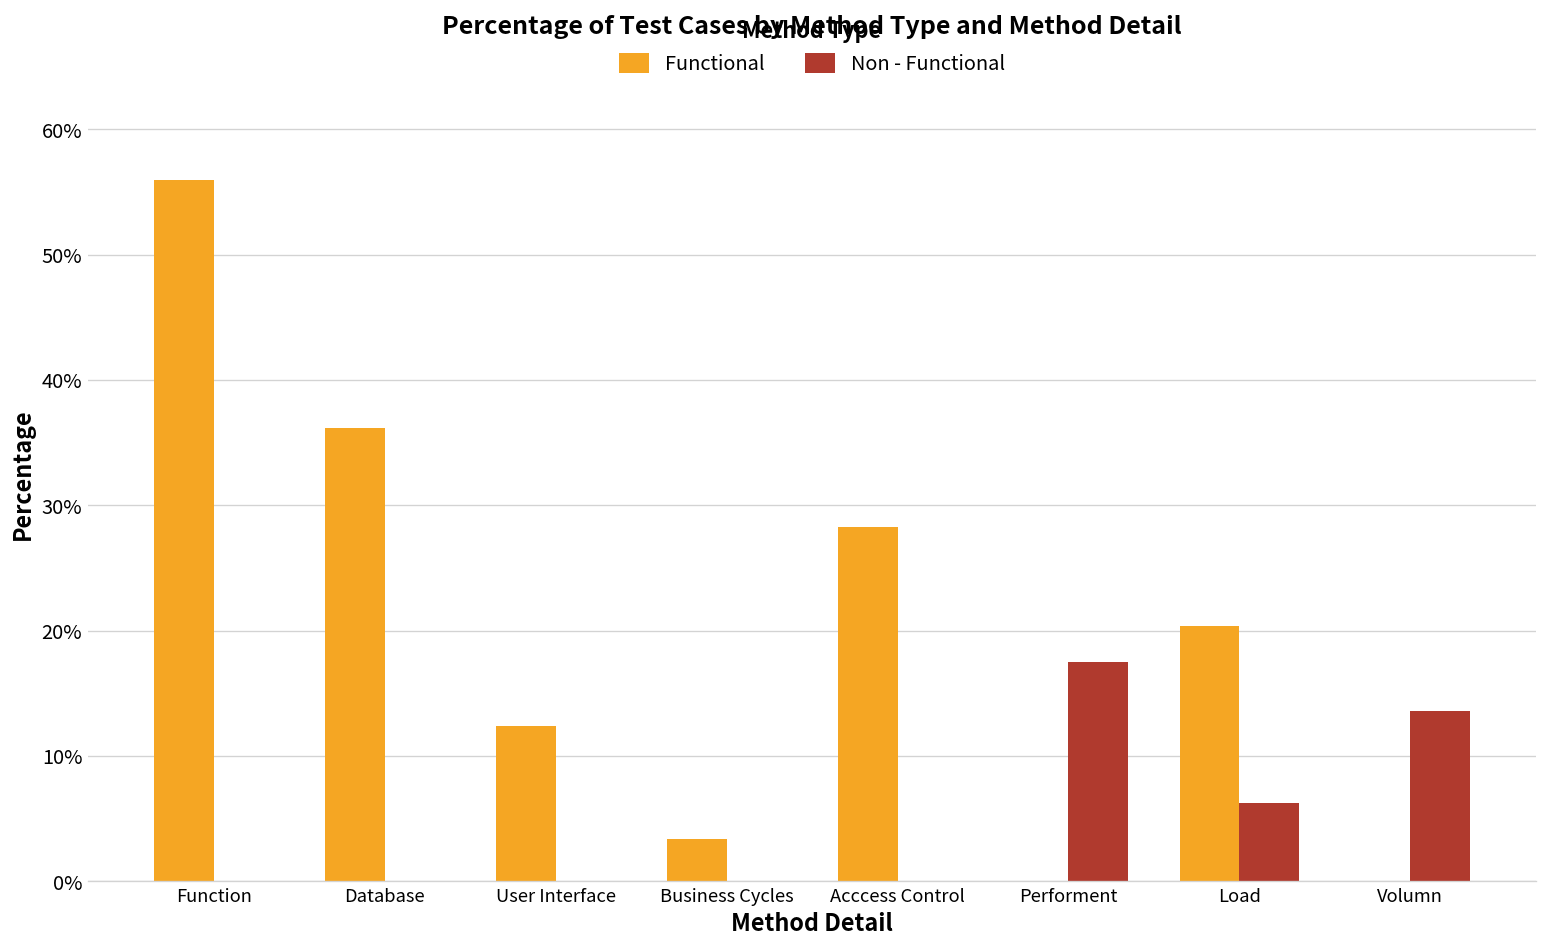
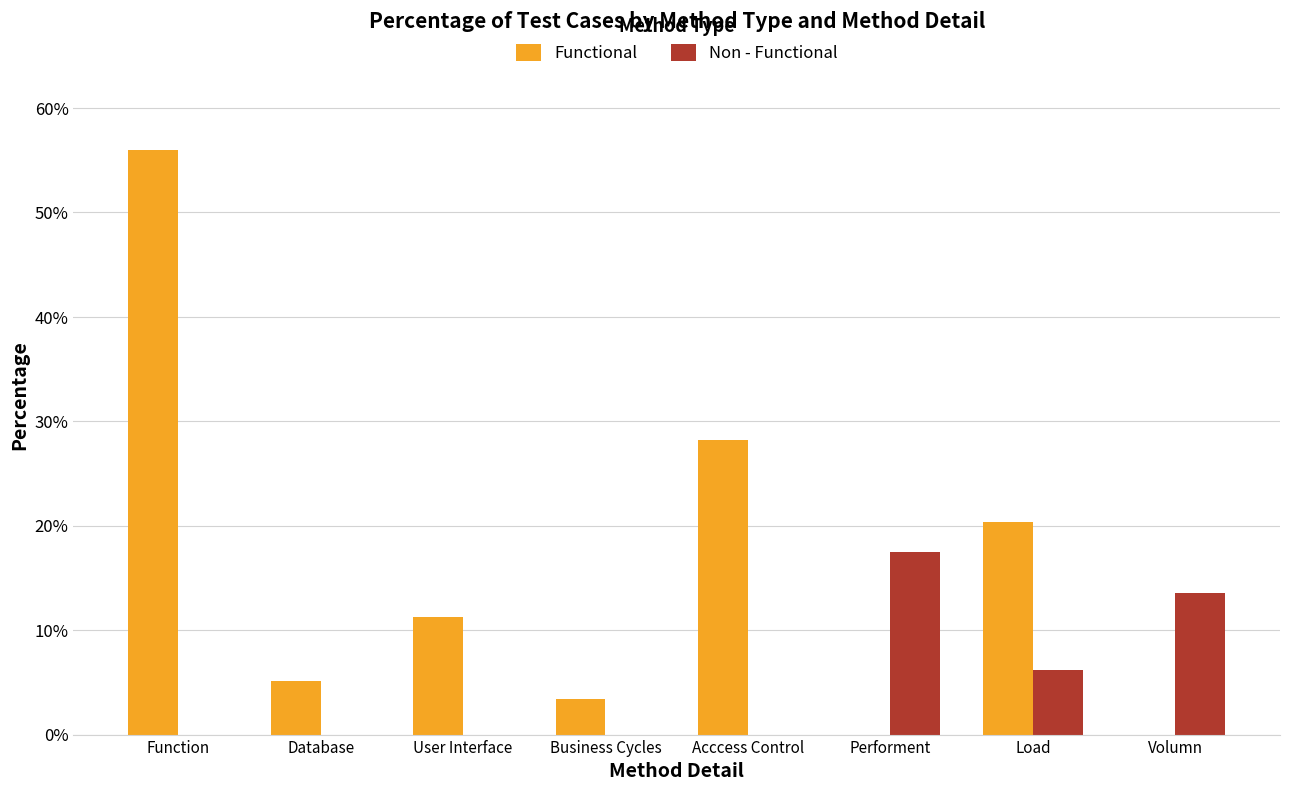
  {
    "Functional": {
      "Function": "55.9%",
-     "Database": "36.2%",
-     "User Interface": "12.4%",
+     "Database": "5.1%",
+     "User Interface": "11.3%",
      "Business Cycles": "3.4%",
      "Acccess Control": "28.2%",
      "Performent": "0.0%",
      "Load": "20.3%",
      "Volumn": "0.0%"
    },
    "Non - Functional": {
      "Function": "0.0%",
      "Database": "0.0%",
      "User Interface": "0.0%",
      "Business Cycles": "0.0%",
      "Acccess Control": "0.0%",
      "Performent": "17.5%",
      "Load": "6.2%",
      "Volumn": "13.6%"
    }
  }
